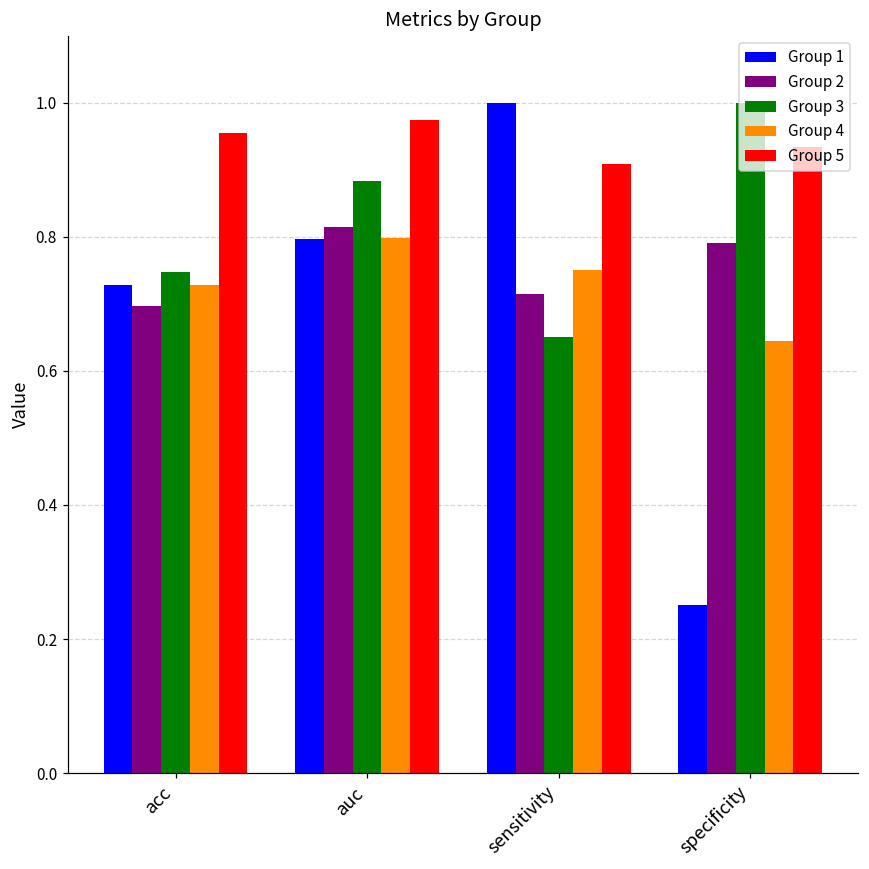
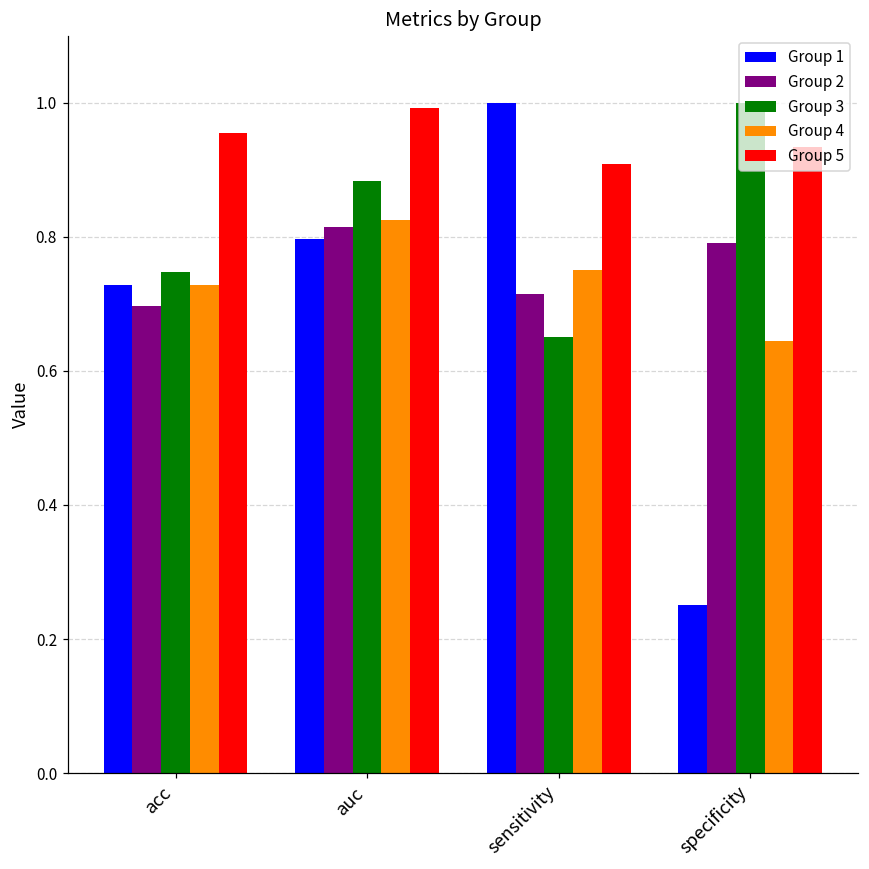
  {
    "Group 1": {
      "acc": 0.73,
      "auc": 0.80,
      "sensitivity": 1.00,
      "specificity": 0.25
    },
    "Group 2": {
      "acc": 0.70,
      "auc": 0.81,
      "sensitivity": 0.71,
      "specificity": 0.79
    },
    "Group 3": {
      "acc": 0.75,
      "auc": 0.88,
      "sensitivity": 0.65
    },
    "Group 4": {
      "acc": 0.73,
-     "auc": 0.80,
+     "auc": 0.83,
      "sensitivity": 0.75,
      "specificity": 0.65
    },
    "Group 5": {
      "acc": 0.95,
-     "auc": 0.97,
+     "auc": 0.99,
      "sensitivity": 0.91
    }
  }
